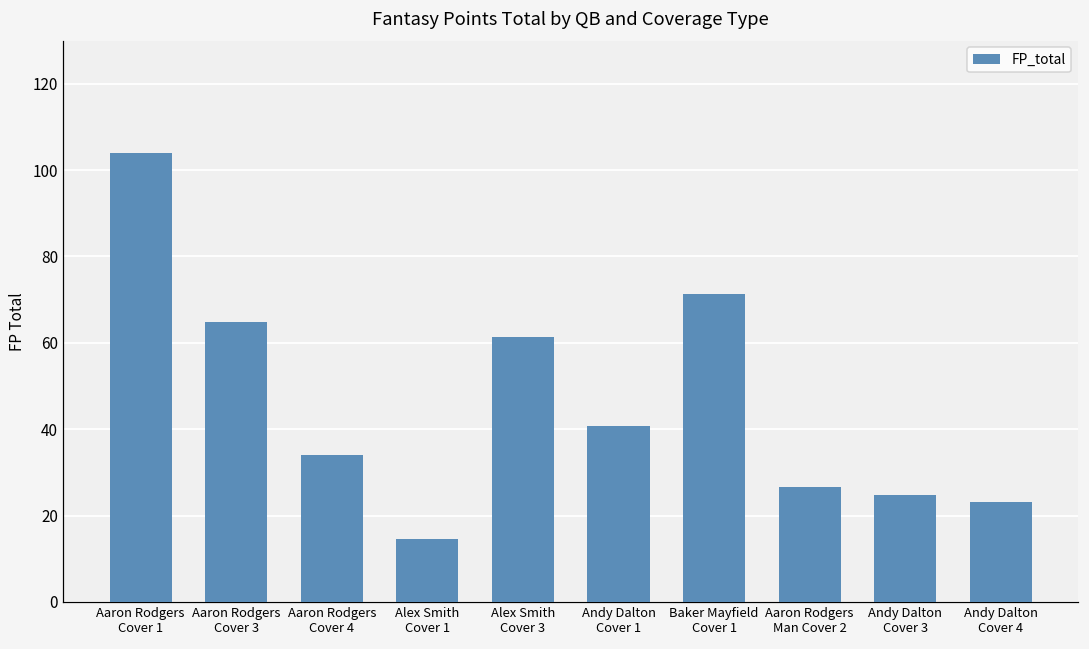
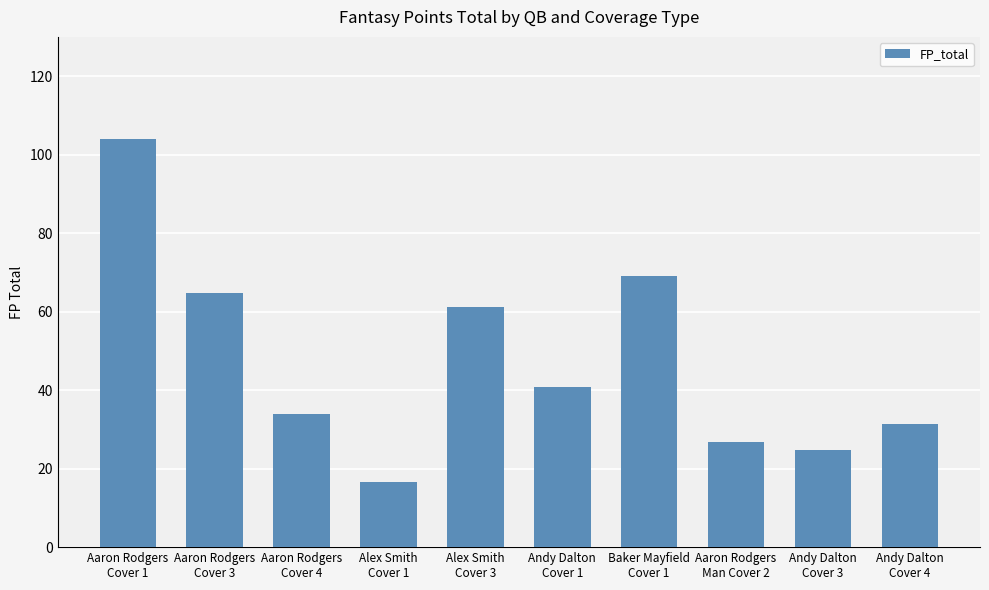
  {
    "Aaron Rodgers Cover 1": 104,
    "Aaron Rodgers Cover 3": 65,
    "Aaron Rodgers Cover 4": 34,
-   "Alex Smith Cover 1": 15,
+   "Alex Smith Cover 1": 17,
    "Alex Smith Cover 3": 61,
    "Andy Dalton Cover 1": 41,
-   "Baker Mayfield Cover 1": 71,
+   "Baker Mayfield Cover 1": 69,
    "Aaron Rodgers Man Cover 2": 27,
    "Andy Dalton Cover 3": 25,
-   "Andy Dalton Cover 4": 23
+   "Andy Dalton Cover 4": 31
  }
